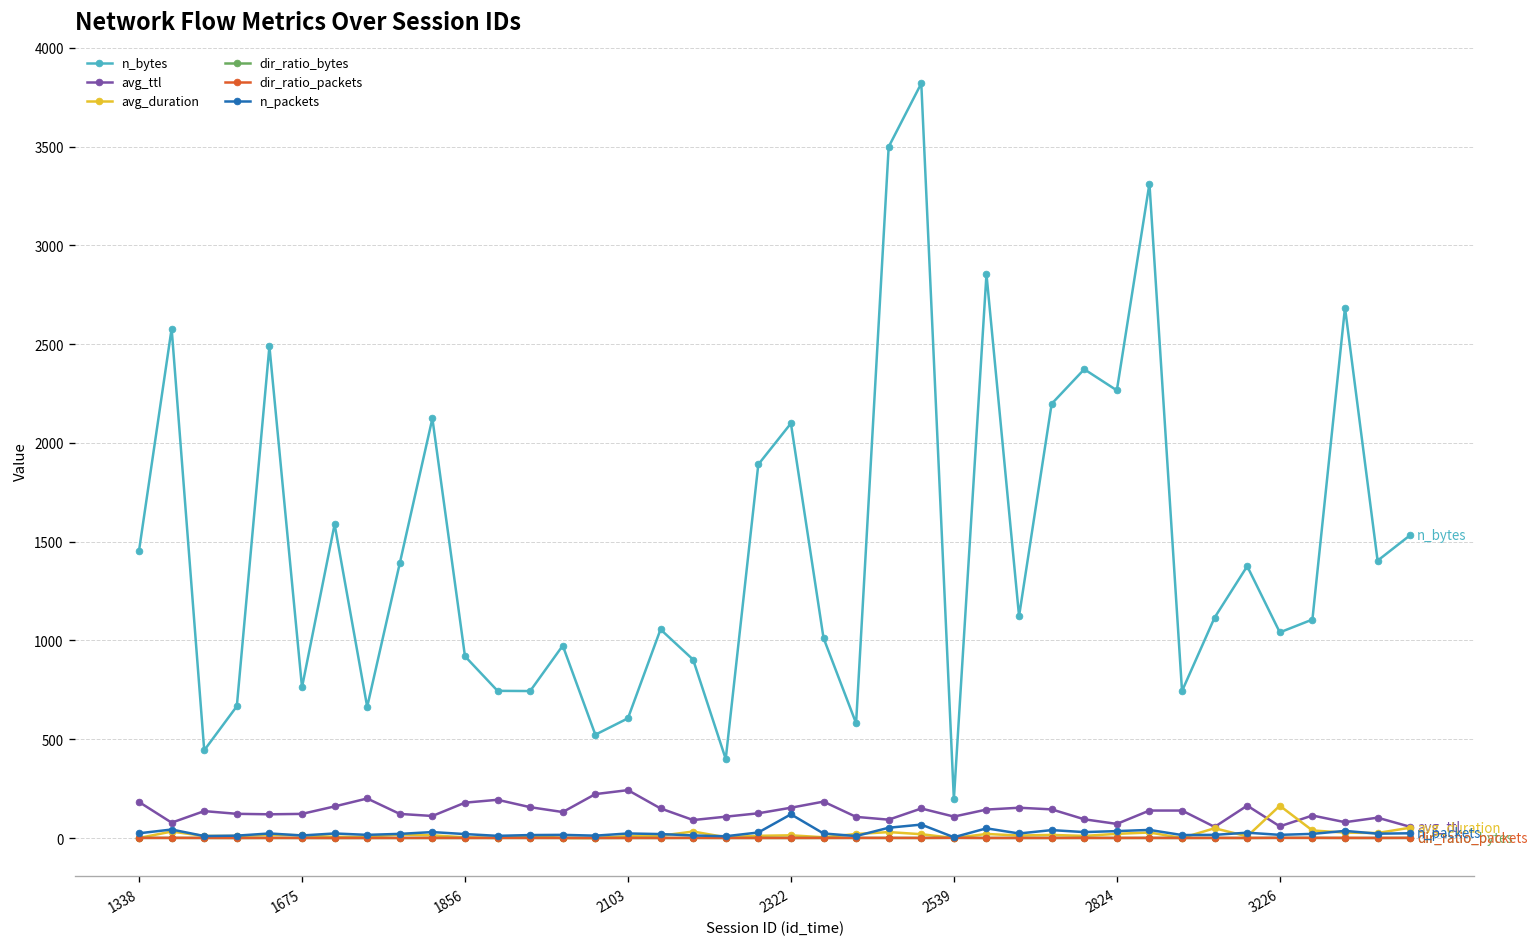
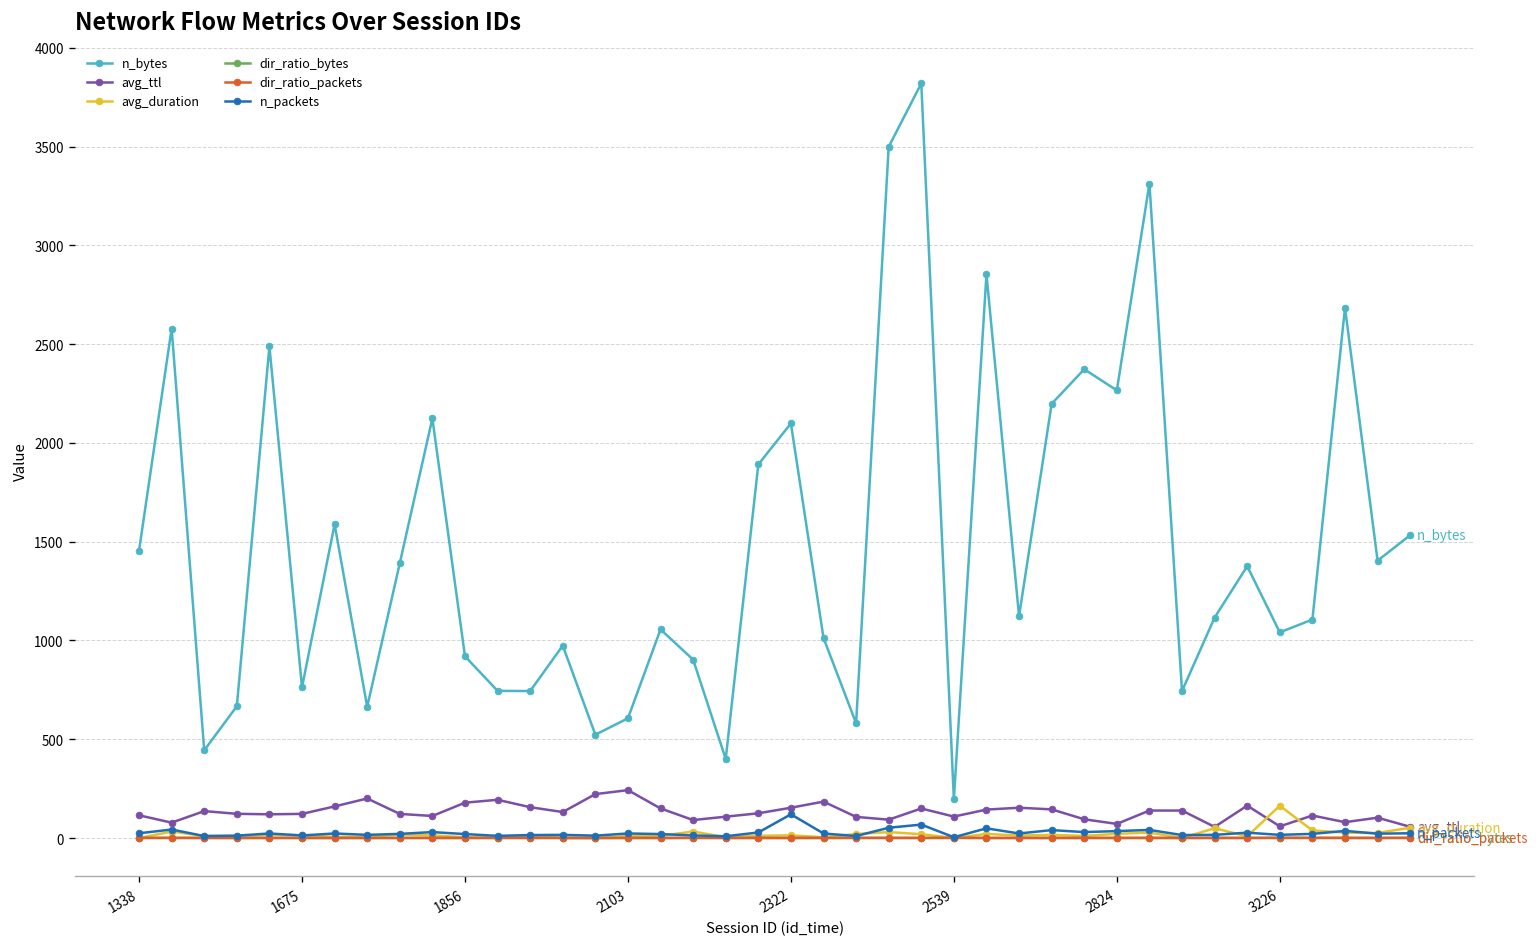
  {
    "n_bytes": {
      "1338": 1460,
      "1675": 760,
      "1856": 920,
      "2103": 610,
      "2322": 2100,
      "2539": 200,
      "2824": 2270,
      "3226": 1040
    },
    "avg_ttl": {
-     "1338": 180,
+     "1338": 120,
      "1675": 120,
      "1856": 180,
      "2103": 240,
      "2322": 150,
      "2539": 110,
      "2824": 70,
      "3226": 60
    },
    "avg_duration": {
      "3226": 160
    },
    "dir_ratio_packets": {
      "2824": 0,
      "3226": 0
    },
    "n_packets": {
      "1338": 20,
      "1856": 20,
      "2322": 120
    }
  }
